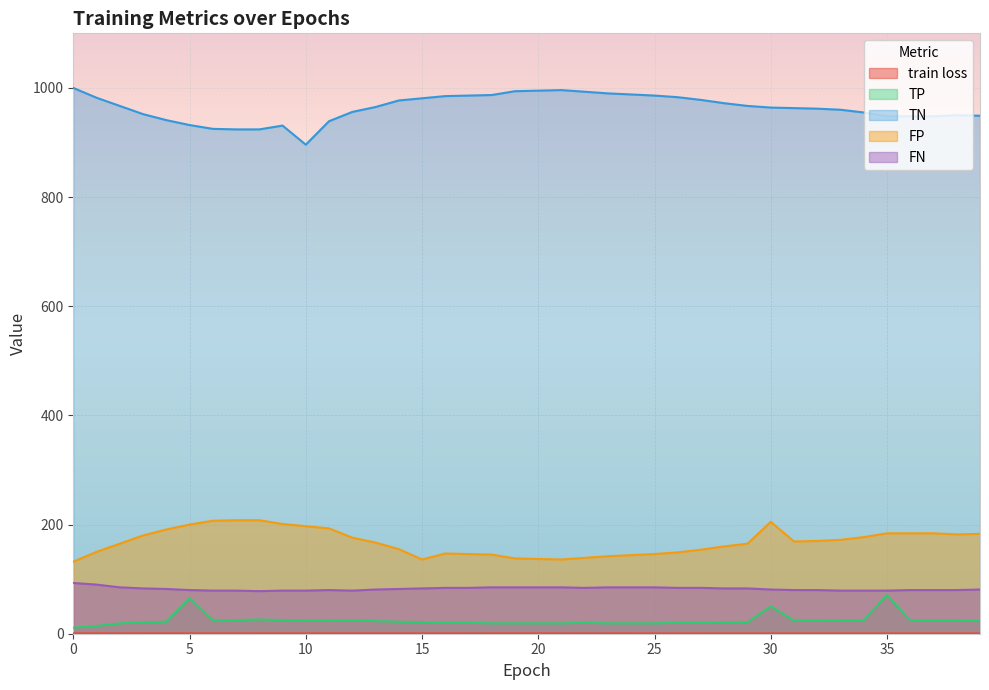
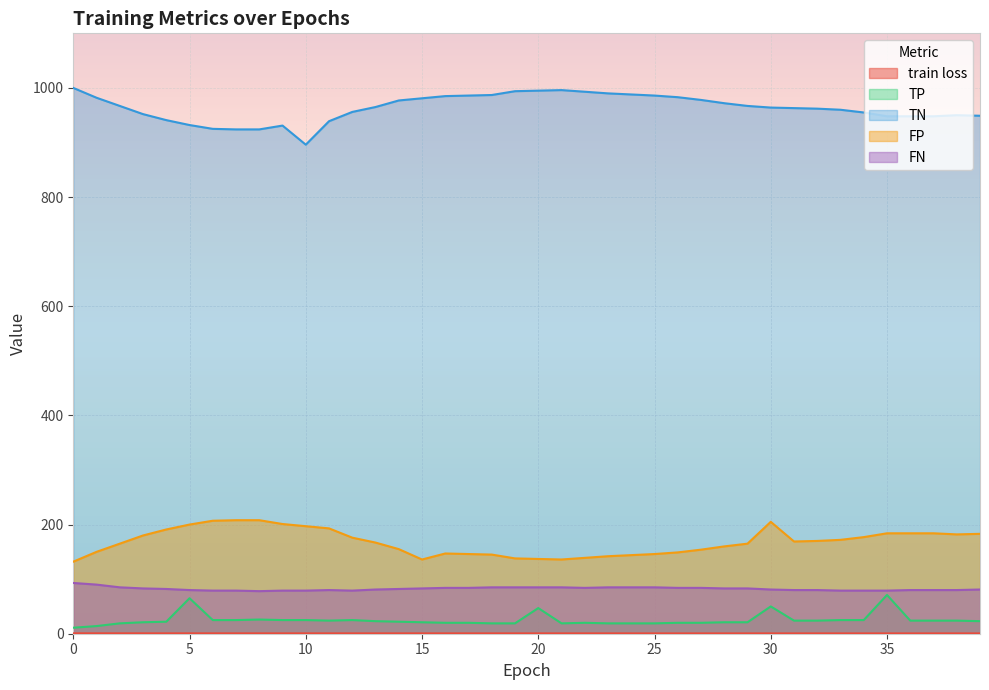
  {
    "train loss": {
      "0": 0,
      "5": 0,
      "10": 0,
      "15": 0,
      "20": 0,
      "25": 0,
      "30": 0,
      "35": 0
    },
    "TP": {
      "0": 10,
      "5": 70,
      "10": 30,
      "15": 20,
-     "20": 20,
+     "20": 50,
      "25": 20,
      "30": 50,
      "35": 70
    },
    "TN": {
      "0": 1000,
      "5": 930,
      "10": 900,
      "15": 980,
      "20": 1000,
      "25": 990,
      "30": 960
    },
    "FP": {
      "0": 130,
      "5": 200,
      "10": 200,
      "15": 140,
      "20": 140,
      "25": 150,
      "30": 210,
      "35": 180
    },
    "FN": {
      "0": 90,
      "5": 80,
      "10": 80,
      "15": 80,
      "20": 90,
      "25": 90,
      "30": 80,
      "35": 80
    }
  }
